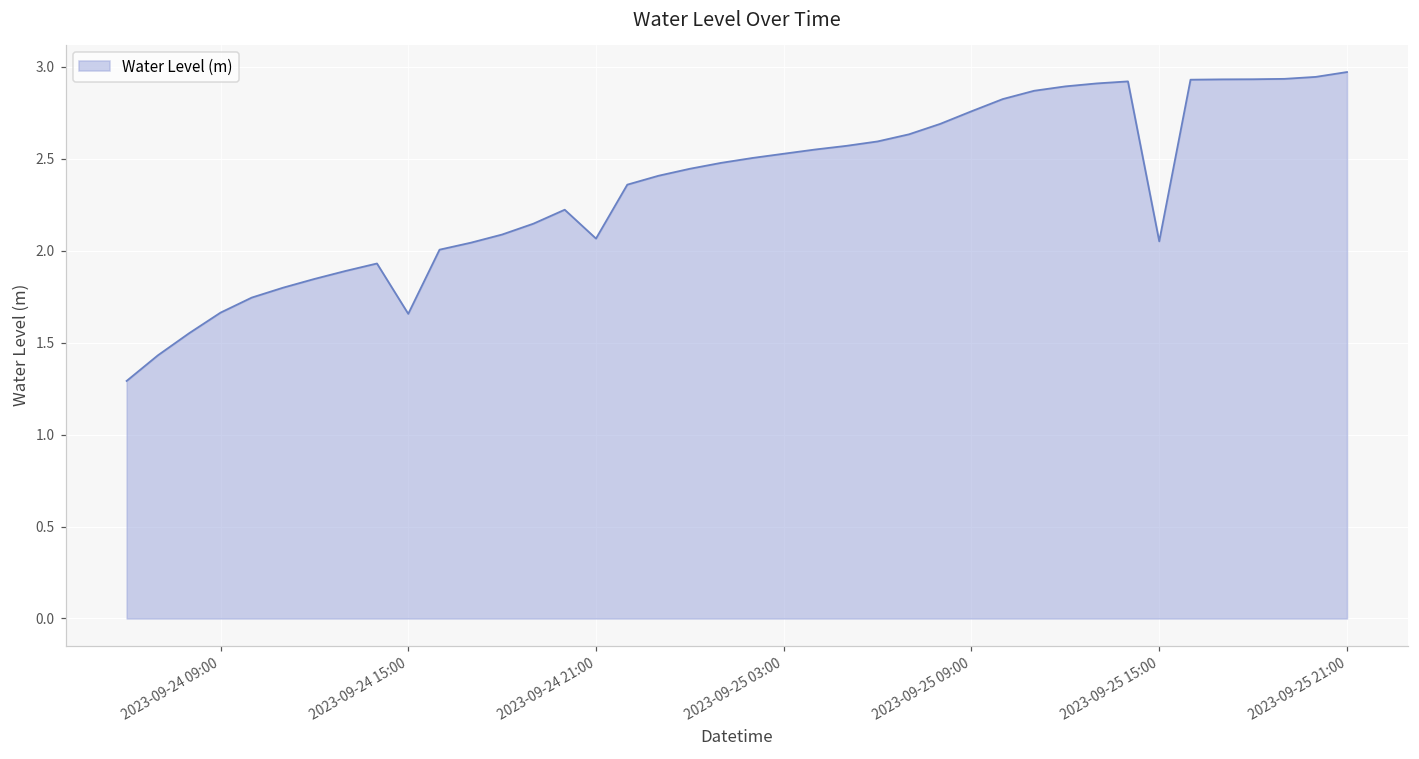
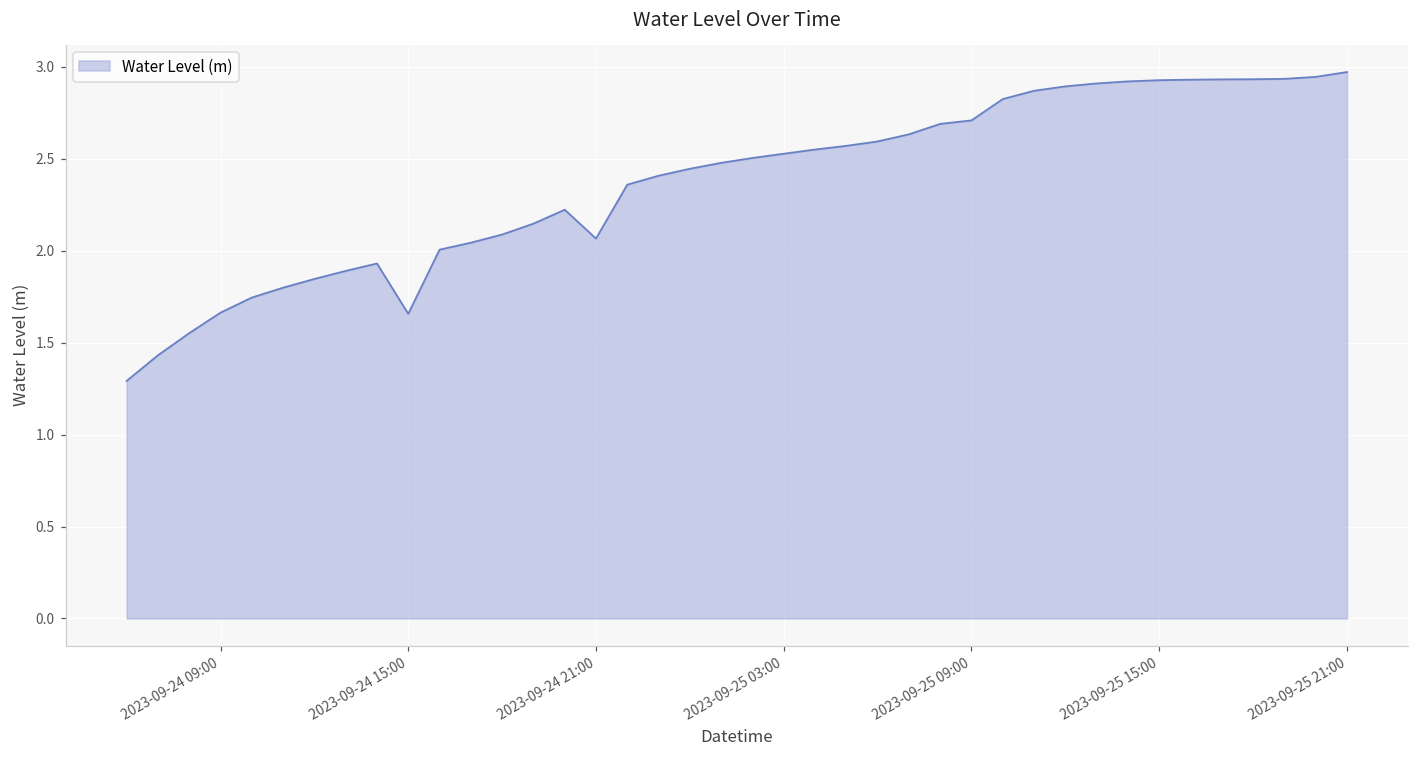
  {
    "2023-09-24 09:00": 1.66,
    "2023-09-24 15:00": 1.66,
    "2023-09-24 21:00": 2.07,
    "2023-09-25 03:00": 2.53,
-   "2023-09-25 09:00": 2.76,
-   "2023-09-25 15:00": 2.05,
+   "2023-09-25 09:00": 2.71,
+   "2023-09-25 15:00": 2.93,
    "2023-09-25 21:00": 2.97
  }
